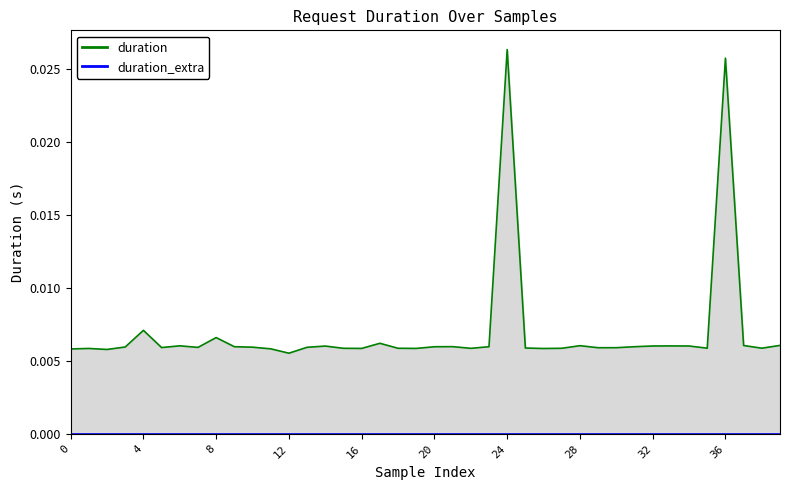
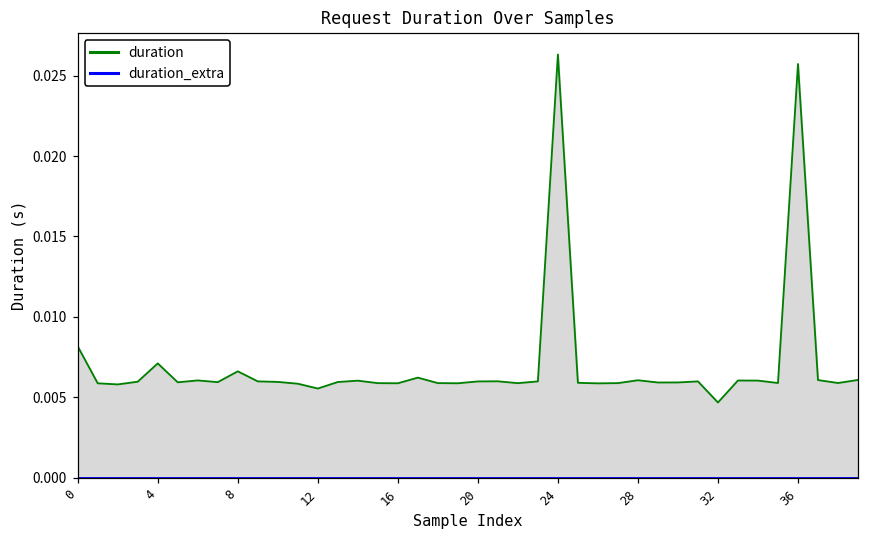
  {
    "duration": {
-     "0": 0.0058,
+     "0": 0.0082,
      "4": 0.0071,
      "8": 0.0066,
      "12": 0.0055,
      "16": 0.0059,
      "20": 0.0060,
      "24": 0.0263,
      "28": 0.0061,
-     "32": 0.0060,
+     "32": 0.0047,
      "36": 0.0257
    },
    "duration_extra": {
      "0": 0.0000,
      "4": 0.0000,
      "8": 0.0000,
      "12": 0.0000,
      "16": 0.0000,
      "20": 0.0000,
      "24": 0.0000,
      "28": 0.0000,
      "32": 0.0000,
      "36": 0.0000
    }
  }
